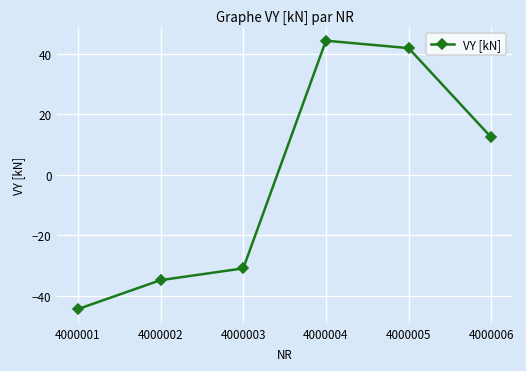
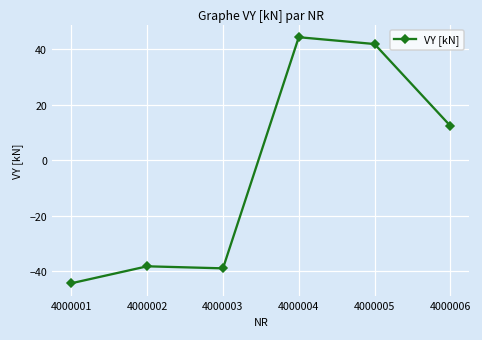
  {
    "4000001": -44,
-   "4000002": -35,
-   "4000003": -31,
+   "4000002": -38,
+   "4000003": -39,
    "4000004": 44,
    "4000005": 42,
    "4000006": 12
  }
